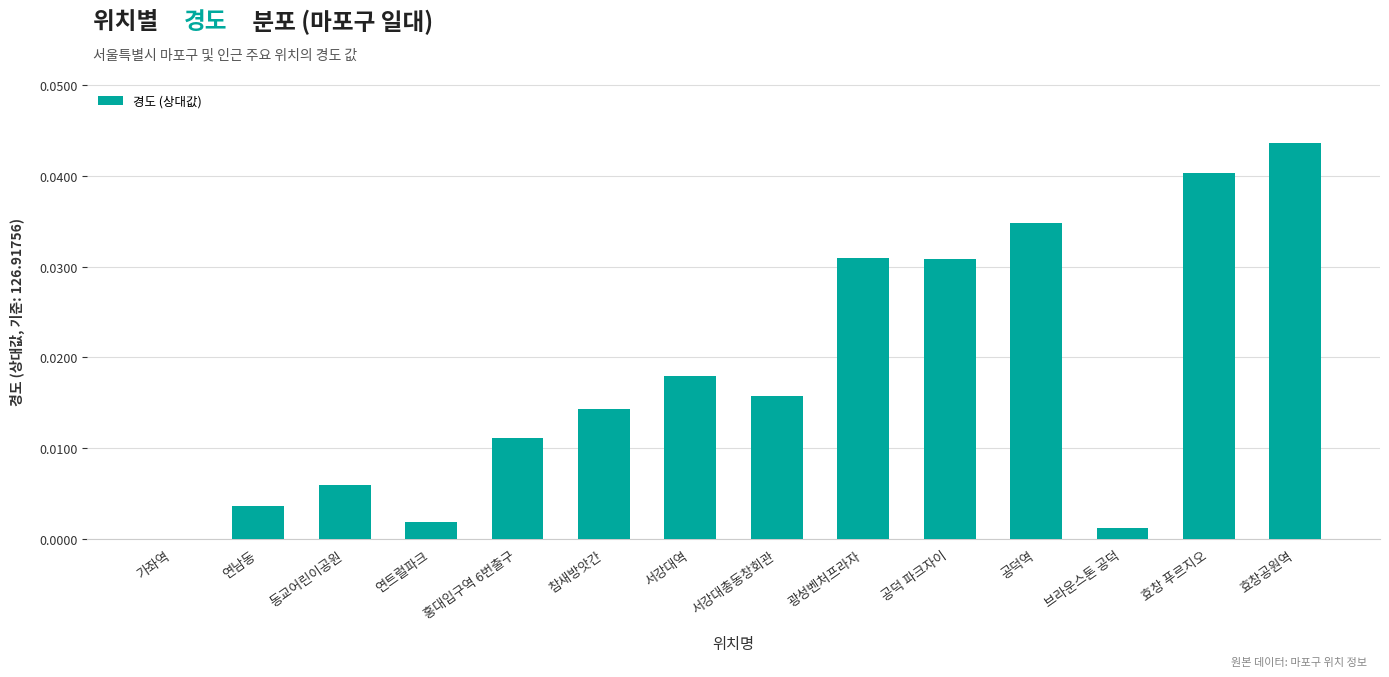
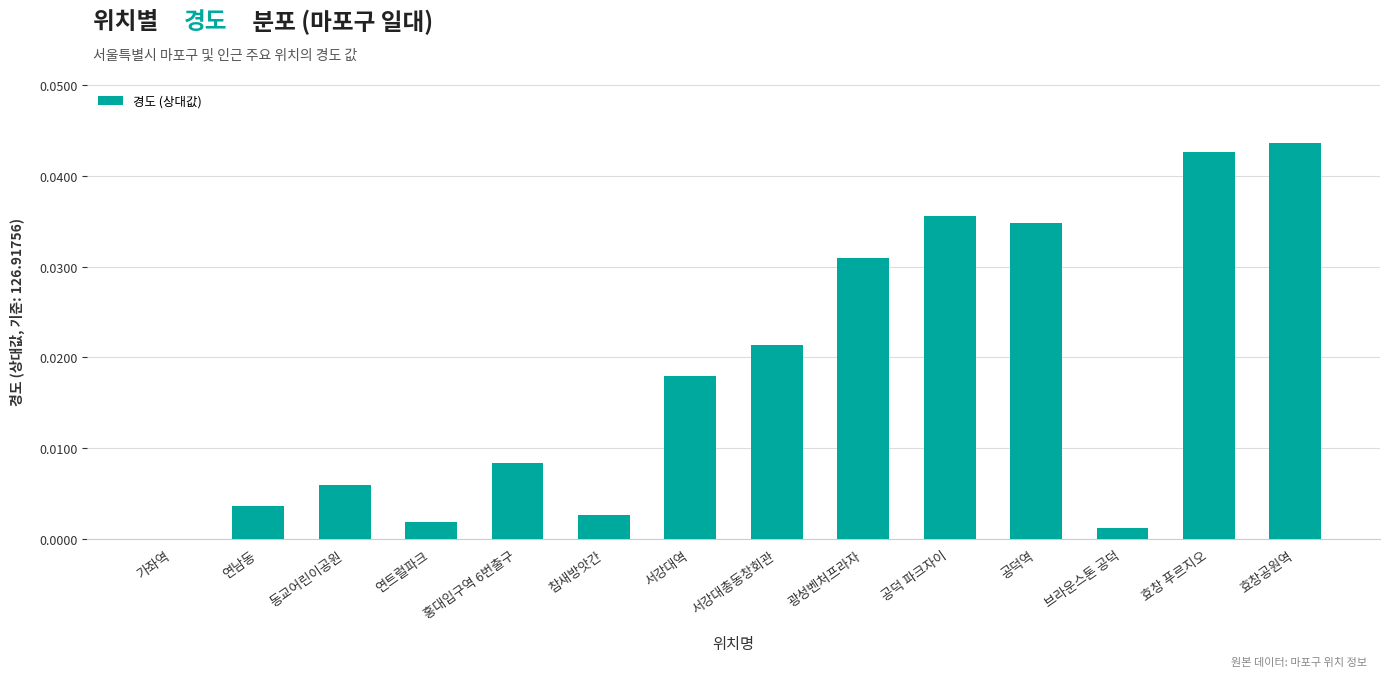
  {
    "가좌역": 0.000,
    "연남동": 0.004,
    "동교어린이공원": 0.006,
    "연트럴파크": 0.002,
-   "홍대입구역 6번출구": 0.011,
-   "참새방앗간": 0.014,
+   "홍대입구역 6번출구": 0.008,
+   "참새방앗간": 0.003,
    "서강대역": 0.018,
-   "서강대총동창회관": 0.016,
+   "서강대총동창회관": 0.021,
    "광성벤처프라자": 0.031,
-   "공덕 파크자이": 0.031,
+   "공덕 파크자이": 0.036,
    "공덕역": 0.035,
    "브라운스톤 공덕": 0.001,
-   "효창 푸르지오": 0.040,
+   "효창 푸르지오": 0.043,
    "효창공원역": 0.044
  }
